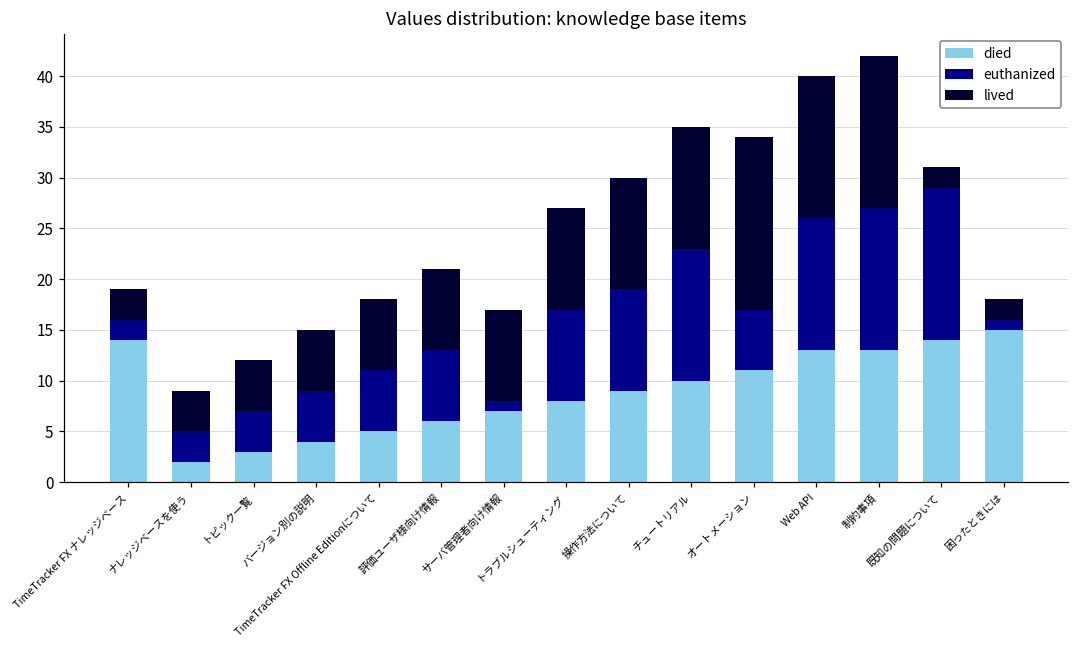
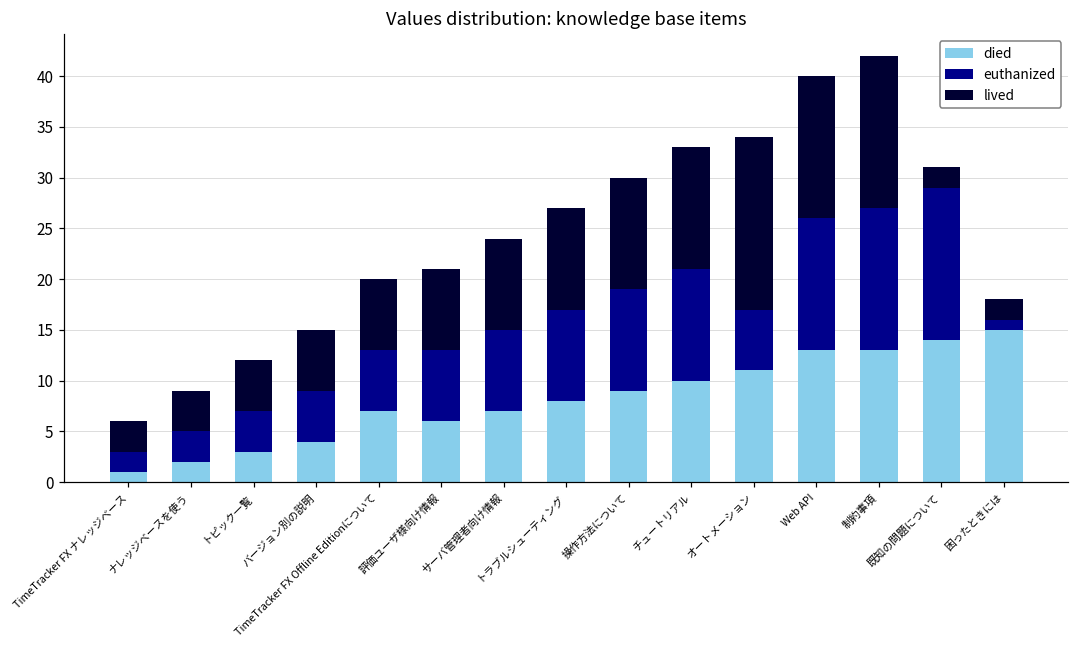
  {
    "died": {
-     "TimeTracker FX ナレッジベース": 14,
+     "TimeTracker FX ナレッジベース": 1,
      "ナレッジベースを使う": 2,
      "トピック一覧": 3,
      "バージョン別の説明": 4,
-     "TimeTracker FX Offline Editionについて": 5,
+     "TimeTracker FX Offline Editionについて": 7,
      "評価ユーザ様向け情報": 6,
      "サーバ管理者向け情報": 7,
      "トラブルシューティング": 8,
      "操作方法について": 9,
      "チュートリアル": 10,
      "オートメーション": 11,
      "Web API": 13,
      "制約事項": 13,
      "既知の問題について": 14,
      "困ったときには": 15
    },
    "euthanized": {
      "TimeTracker FX ナレッジベース": 2,
      "ナレッジベースを使う": 3,
      "トピック一覧": 4,
      "バージョン別の説明": 5,
      "TimeTracker FX Offline Editionについて": 6,
      "評価ユーザ様向け情報": 7,
-     "サーバ管理者向け情報": 1,
+     "サーバ管理者向け情報": 8,
      "トラブルシューティング": 9,
      "操作方法について": 10,
-     "チュートリアル": 13,
+     "チュートリアル": 11,
      "オートメーション": 6,
      "Web API": 13,
      "制約事項": 14,
      "既知の問題について": 15,
      "困ったときには": 1
    },
    "lived": {
      "TimeTracker FX ナレッジベース": 3,
      "ナレッジベースを使う": 4,
      "トピック一覧": 5,
      "バージョン別の説明": 6,
      "TimeTracker FX Offline Editionについて": 7,
      "評価ユーザ様向け情報": 8,
      "サーバ管理者向け情報": 9,
      "トラブルシューティング": 10,
      "操作方法について": 11,
      "チュートリアル": 12,
      "オートメーション": 17,
      "Web API": 14,
      "制約事項": 15,
      "既知の問題について": 2,
      "困ったときには": 2
    }
  }
